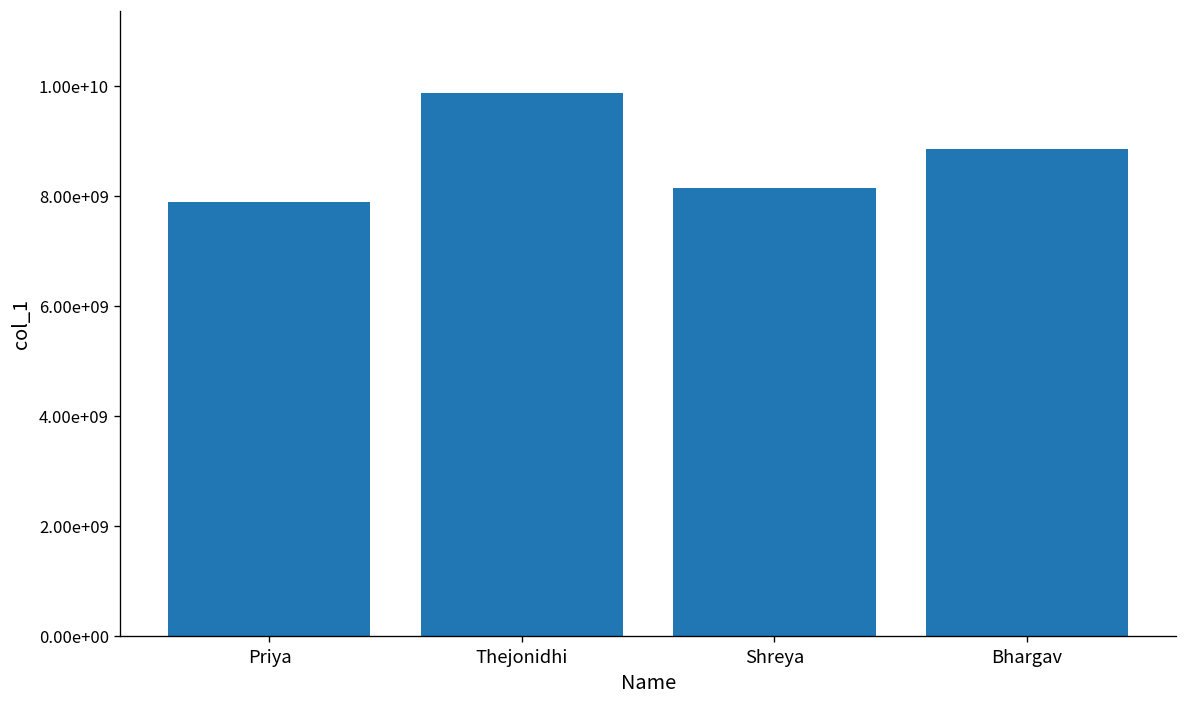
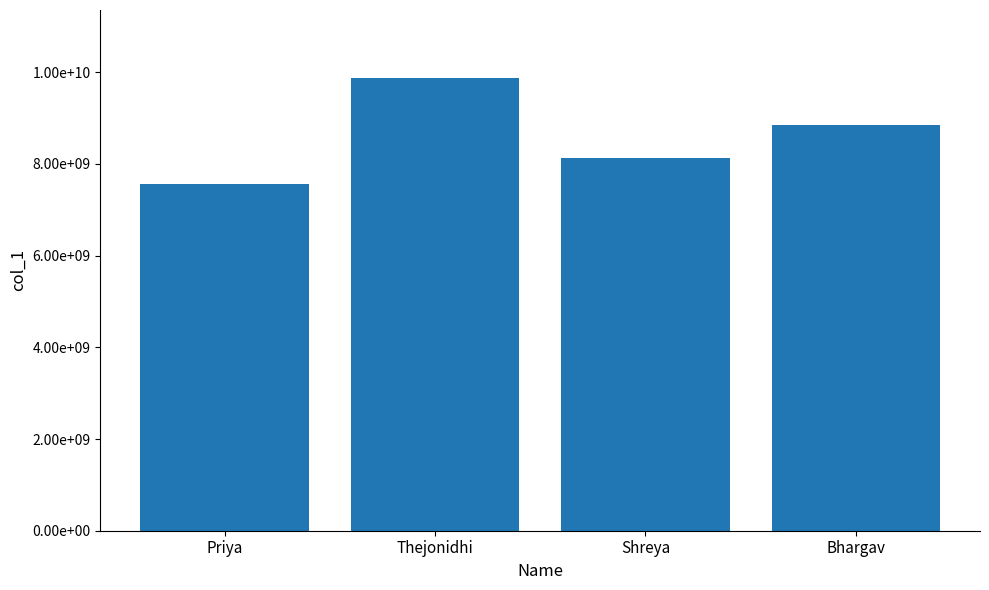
  {
-   "Priya": 7900000000,
+   "Priya": 7600000000,
    "Thejonidhi": 9900000000,
    "Shreya": 8100000000,
    "Bhargav": 8900000000
  }
